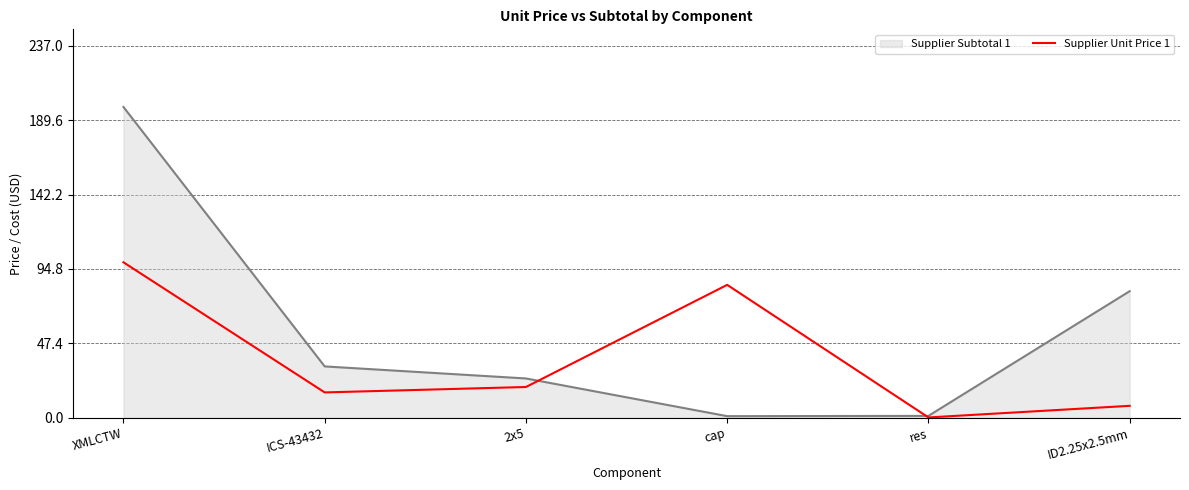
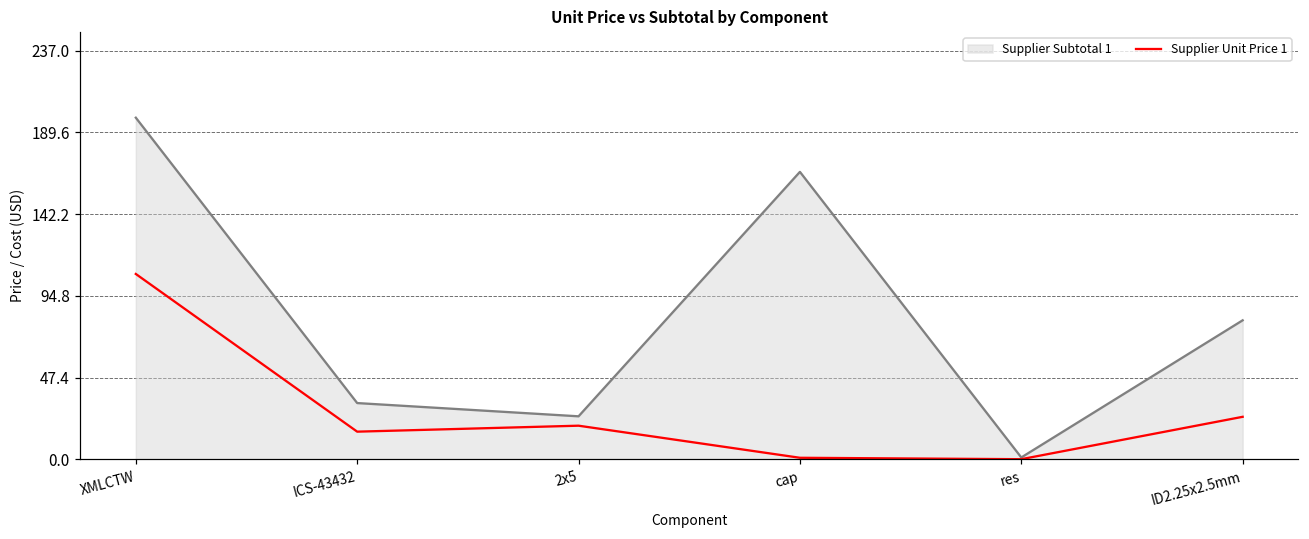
  {
    "Supplier Subtotal 1": {
      "XMLCTW": 198,
      "ICS-43432": 33,
      "2x5": 25,
-     "cap": 1,
+     "cap": 167,
      "ID2.25x2.5mm": 81
    },
    "Supplier Unit Price 1": {
-     "XMLCTW": 99,
+     "XMLCTW": 108,
      "ICS-43432": 16,
      "2x5": 20,
-     "cap": 85,
-     "ID2.25x2.5mm": 8
+     "cap": 1,
+     "ID2.25x2.5mm": 25
    }
  }
